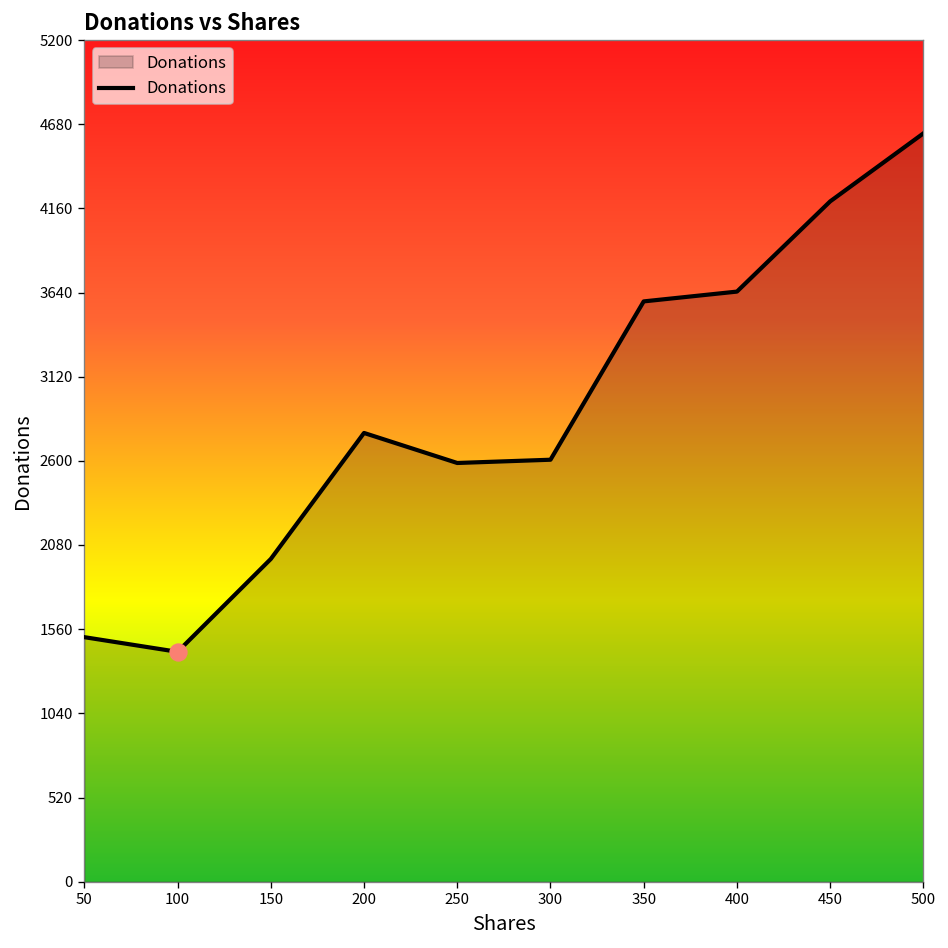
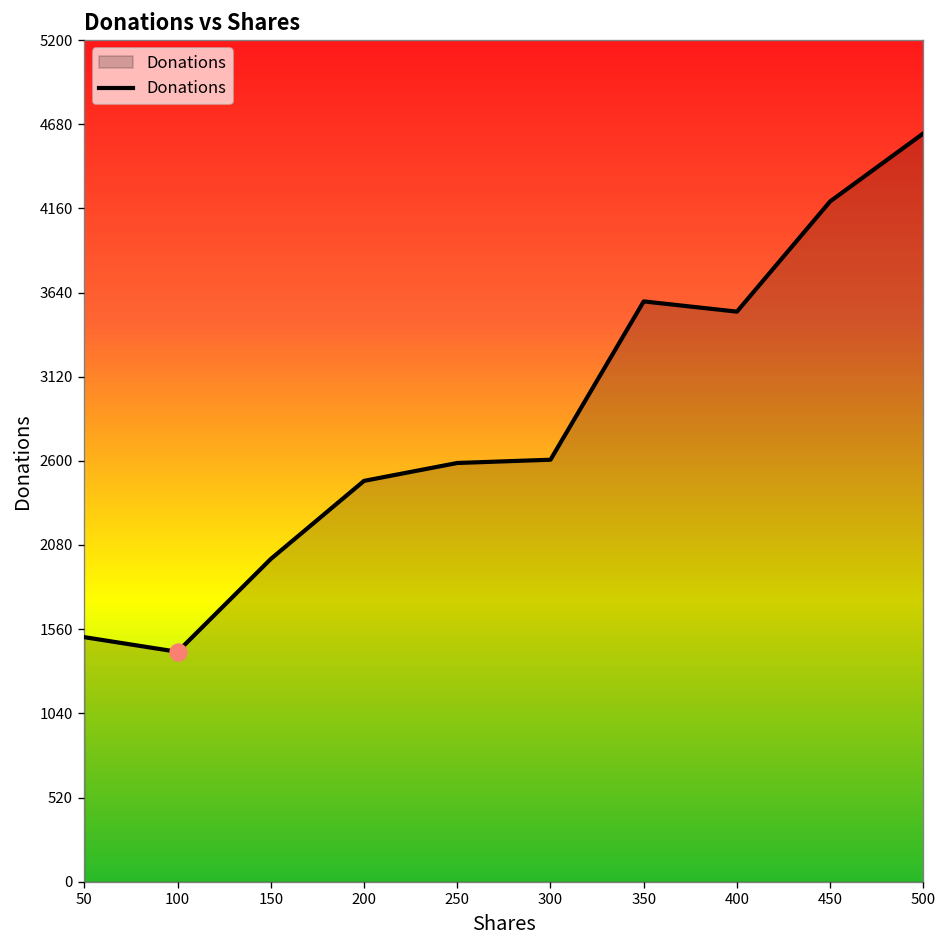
  {
    "Donations": {
      "50": 1510,
      "150": 1990,
-     "200": 2770,
+     "200": 2480,
      "250": 2590,
      "300": 2610,
      "350": 3590,
-     "400": 3650,
+     "400": 3520,
      "450": 4200,
      "500": 4620
    }
  }
